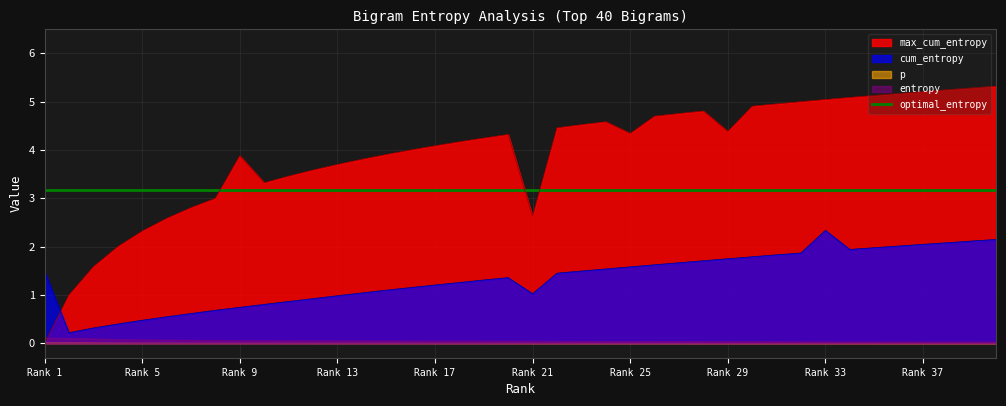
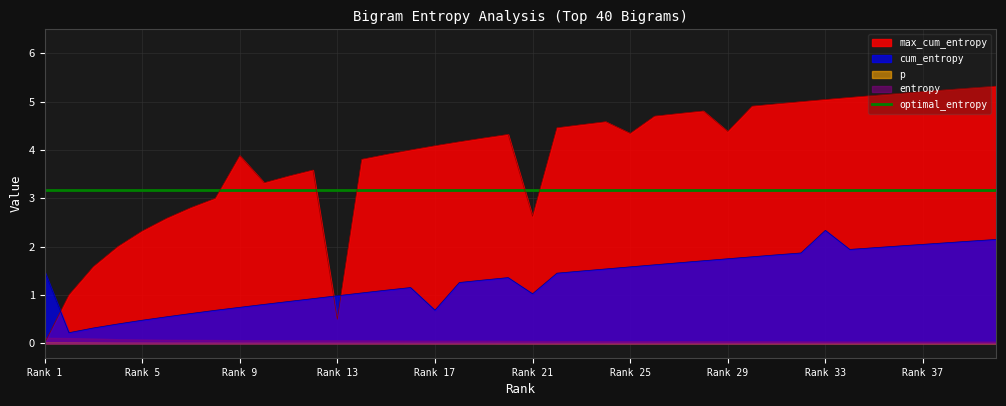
  {
    "optimal_entropy": {
      "Rank 1": 3.2,
      "Rank 5": 3.2,
      "Rank 9": 3.2,
      "Rank 13": 3.2,
      "Rank 17": 3.2,
      "Rank 21": 3.2,
      "Rank 25": 3.2,
      "Rank 29": 3.2,
      "Rank 33": 3.2,
      "Rank 37": 3.2
    },
    "max_cum_entropy": {
      "Rank 5": 2.3,
      "Rank 9": 3.9,
-     "Rank 13": 3.7,
+     "Rank 13": 0.5,
      "Rank 17": 4.1,
      "Rank 21": 2.6,
      "Rank 25": 4.3,
      "Rank 29": 4.4,
      "Rank 33": 5.0
    },
    "cum_entropy": {
      "Rank 1": 1.5,
      "Rank 5": 0.5,
      "Rank 9": 0.7,
      "Rank 13": 1.0,
-     "Rank 17": 1.2,
+     "Rank 17": 0.7,
      "Rank 21": 1.0,
      "Rank 25": 1.6,
      "Rank 29": 1.7,
      "Rank 33": 2.3,
      "Rank 37": 2.0
    },
    "entropy": {
      "Rank 1": 0.1,
      "Rank 5": 0.1
    }
  }
